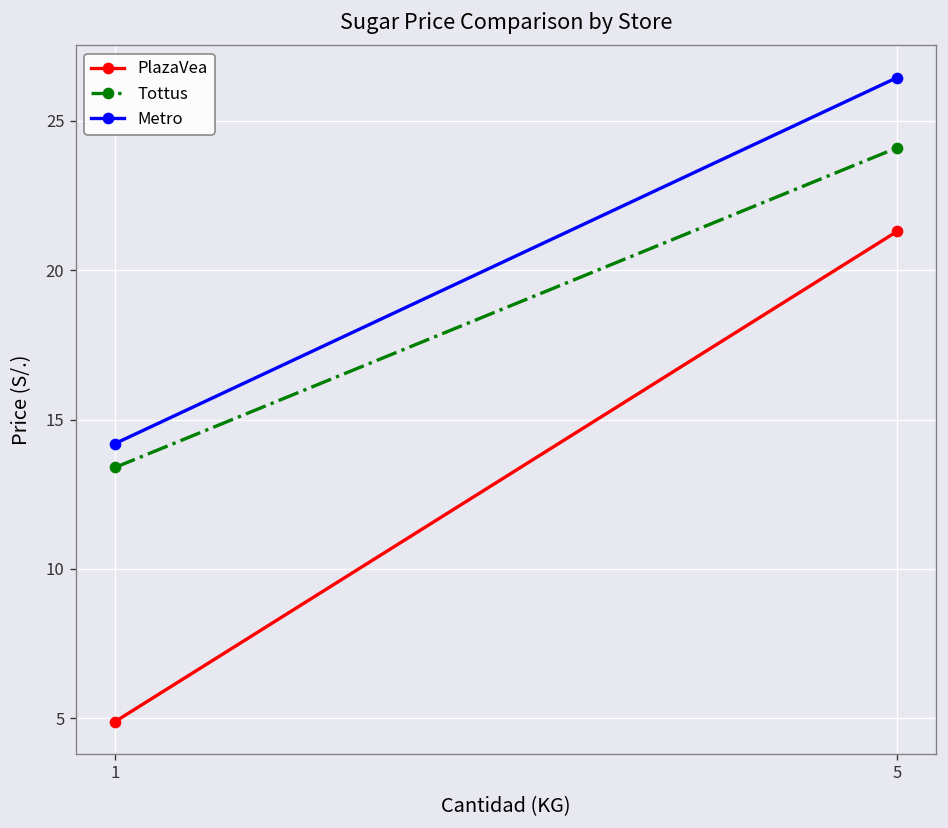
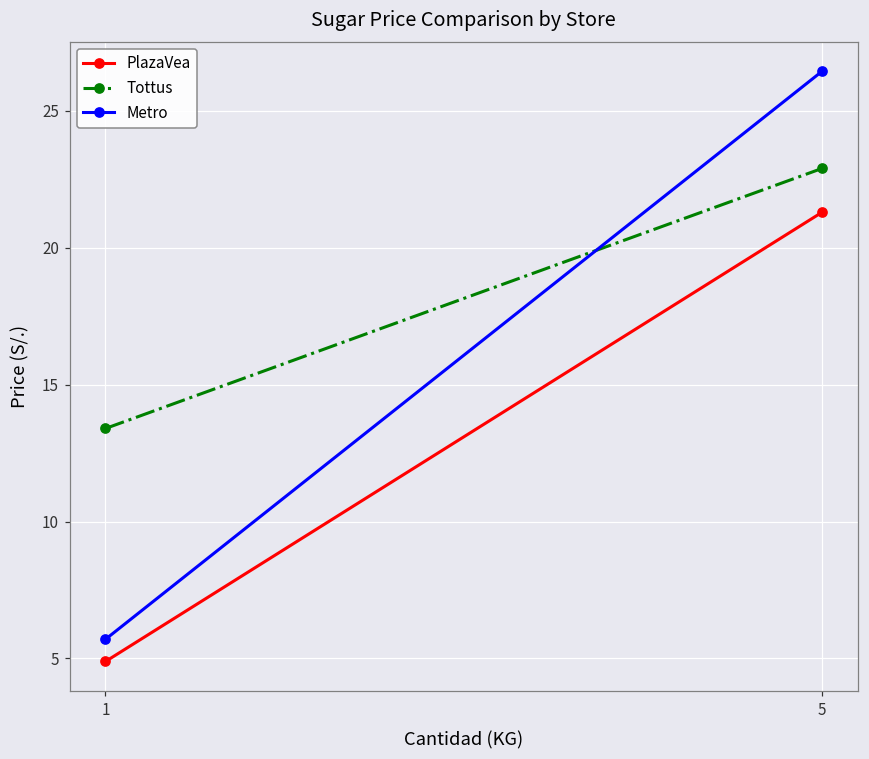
  {
    "PlazaVea": {
      "1": 4.9,
      "5": 21.3
    },
    "Tottus": {
      "1": 13.4,
-     "5": 24.1
+     "5": 22.9
    },
    "Metro": {
-     "1": 14.2,
+     "1": 5.7,
      "5": 26.5
    }
  }
